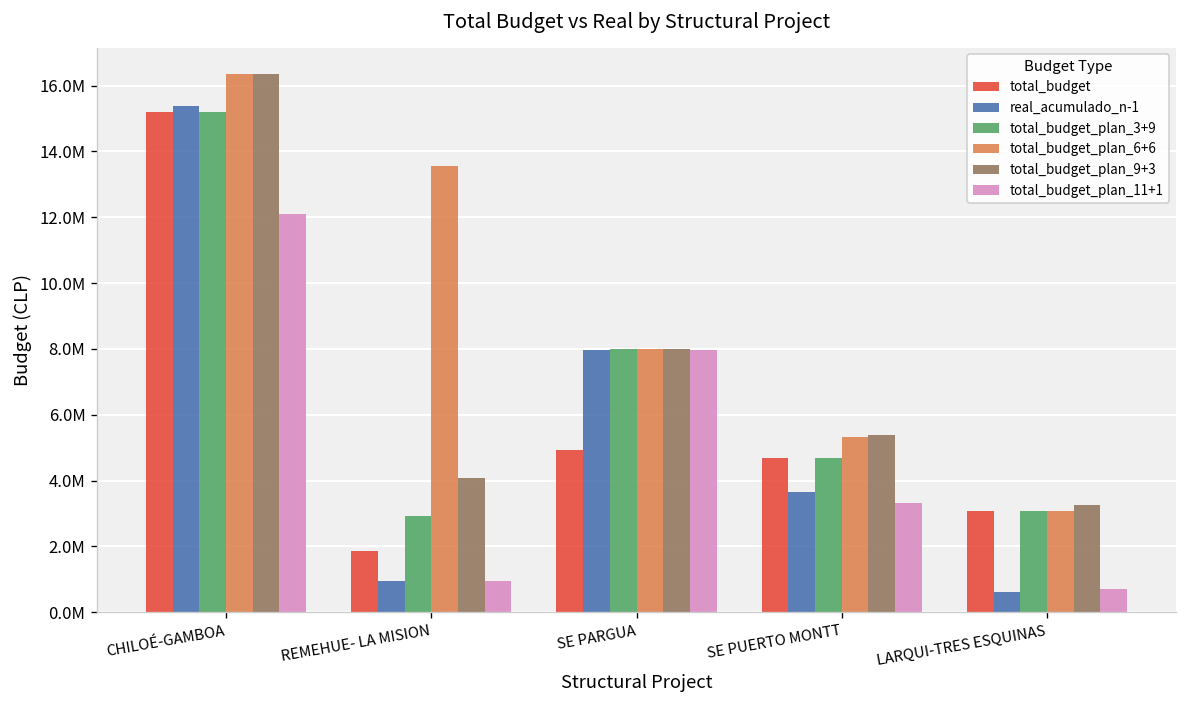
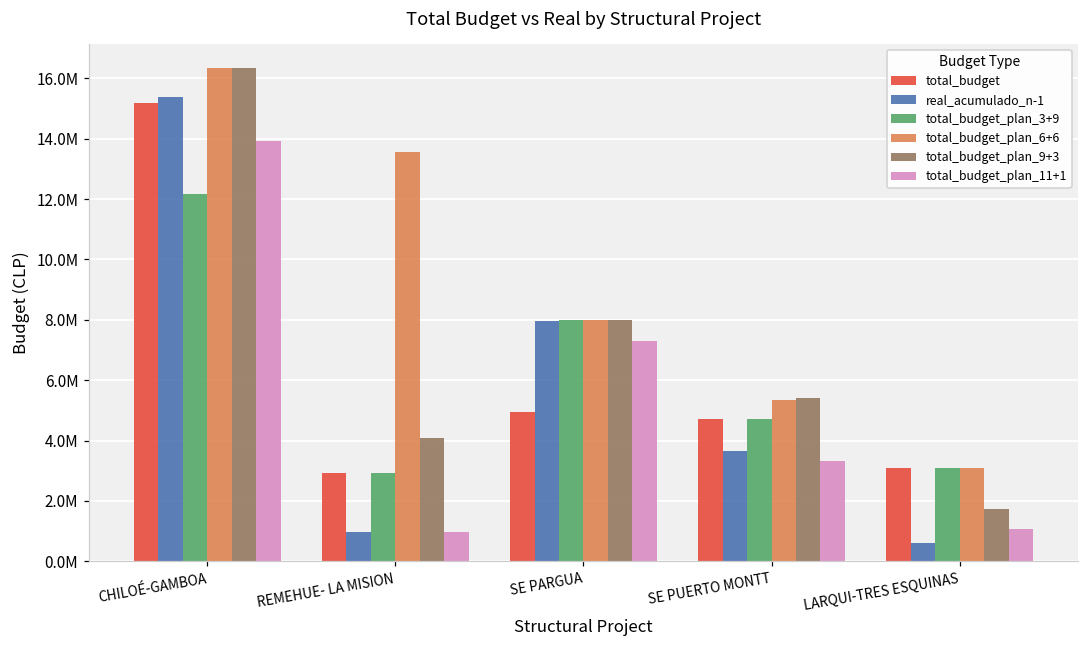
  {
    "total_budget": {
      "CHILOÉ-GAMBOA": 15200000,
-     "REMEHUE- LA MISION": 1800000,
+     "REMEHUE- LA MISION": 2900000,
      "SE PARGUA": 4900000,
      "SE PUERTO MONTT": 4700000,
      "LARQUI-TRES ESQUINAS": 3100000
    },
    "real_acumulado_n-1": {
      "CHILOÉ-GAMBOA": 15400000,
      "REMEHUE- LA MISION": 1000000,
      "SE PARGUA": 8000000,
      "SE PUERTO MONTT": 3600000,
      "LARQUI-TRES ESQUINAS": 600000
    },
    "total_budget_plan_3+9": {
-     "CHILOÉ-GAMBOA": 15200000,
+     "CHILOÉ-GAMBOA": 12200000,
      "REMEHUE- LA MISION": 2900000,
      "SE PARGUA": 8000000,
      "SE PUERTO MONTT": 4700000,
      "LARQUI-TRES ESQUINAS": 3100000
    },
    "total_budget_plan_6+6": {
      "CHILOÉ-GAMBOA": 16300000,
      "REMEHUE- LA MISION": 13600000,
      "SE PARGUA": 8000000,
      "SE PUERTO MONTT": 5300000,
      "LARQUI-TRES ESQUINAS": 3100000
    },
    "total_budget_plan_9+3": {
      "CHILOÉ-GAMBOA": 16300000,
      "REMEHUE- LA MISION": 4100000,
      "SE PARGUA": 8000000,
      "SE PUERTO MONTT": 5400000,
-     "LARQUI-TRES ESQUINAS": 3300000
+     "LARQUI-TRES ESQUINAS": 1700000
    },
    "total_budget_plan_11+1": {
-     "CHILOÉ-GAMBOA": 12100000,
+     "CHILOÉ-GAMBOA": 13900000,
      "REMEHUE- LA MISION": 1000000,
-     "SE PARGUA": 8000000,
+     "SE PARGUA": 7300000,
      "SE PUERTO MONTT": 3300000,
-     "LARQUI-TRES ESQUINAS": 700000
+     "LARQUI-TRES ESQUINAS": 1100000
    }
  }
